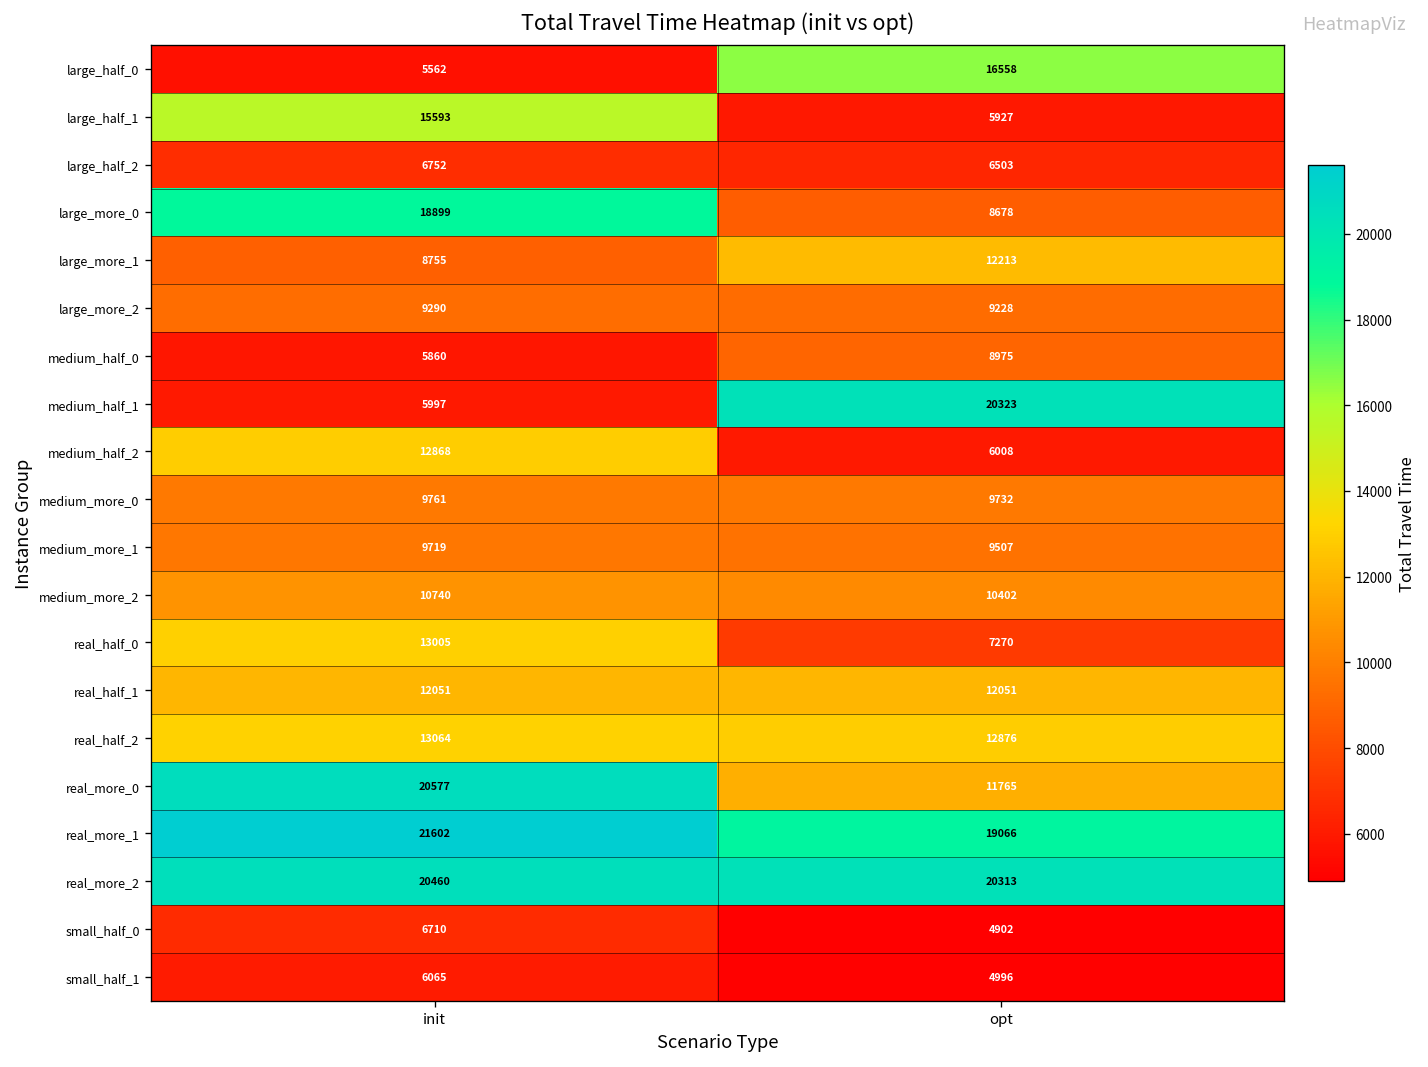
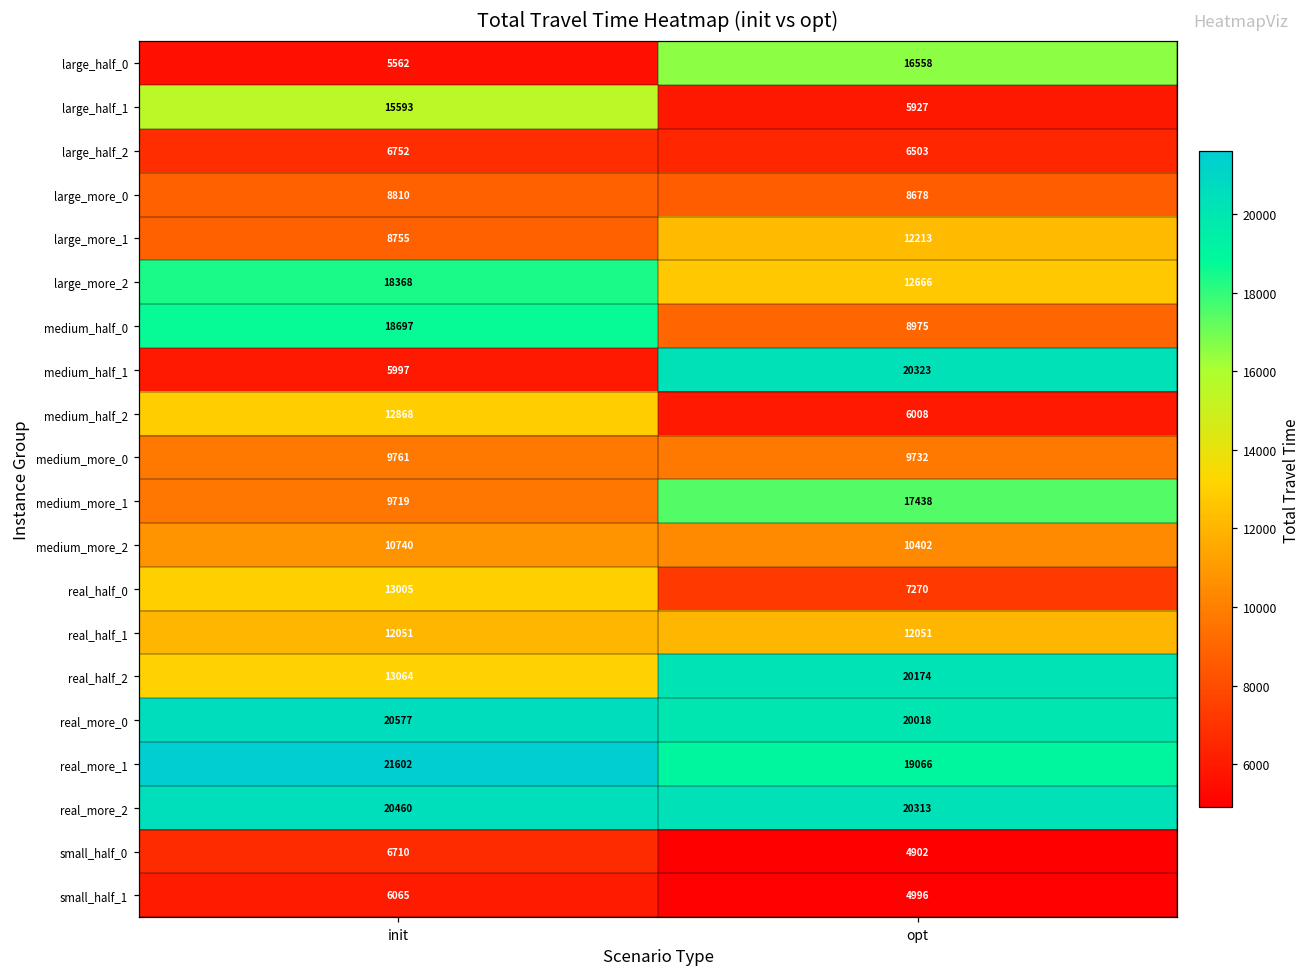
  {
    "large_half_0": {
      "init": 5562,
      "opt": 16558
    },
    "large_half_1": {
      "init": 15593,
      "opt": 5927
    },
    "large_half_2": {
      "init": 6752,
      "opt": 6503
    },
    "large_more_0": {
-     "init": 18899,
+     "init": 8810,
      "opt": 8678
    },
    "large_more_1": {
      "init": 8755,
      "opt": 12213
    },
    "large_more_2": {
-     "init": 9290,
-     "opt": 9228
+     "init": 18368,
+     "opt": 12666
    },
    "medium_half_0": {
-     "init": 5860,
+     "init": 18697,
      "opt": 8975
    },
    "medium_half_1": {
      "init": 5997,
      "opt": 20323
    },
    "medium_half_2": {
      "init": 12868,
      "opt": 6008
    },
    "medium_more_0": {
      "init": 9761,
      "opt": 9732
    },
    "medium_more_1": {
      "init": 9719,
-     "opt": 9507
+     "opt": 17438
    },
    "medium_more_2": {
      "init": 10740,
      "opt": 10402
    },
    "real_half_0": {
      "init": 13005,
      "opt": 7270
    },
    "real_half_1": {
      "init": 12051,
      "opt": 12051
    },
    "real_half_2": {
      "init": 13064,
-     "opt": 12876
+     "opt": 20174
    },
    "real_more_0": {
      "init": 20577,
-     "opt": 11765
+     "opt": 20018
    },
    "real_more_1": {
      "init": 21602,
      "opt": 19066
    },
    "real_more_2": {
      "init": 20460,
      "opt": 20313
    },
    "small_half_0": {
      "init": 6710,
      "opt": 4902
    },
    "small_half_1": {
      "init": 6065,
      "opt": 4996
    }
  }
